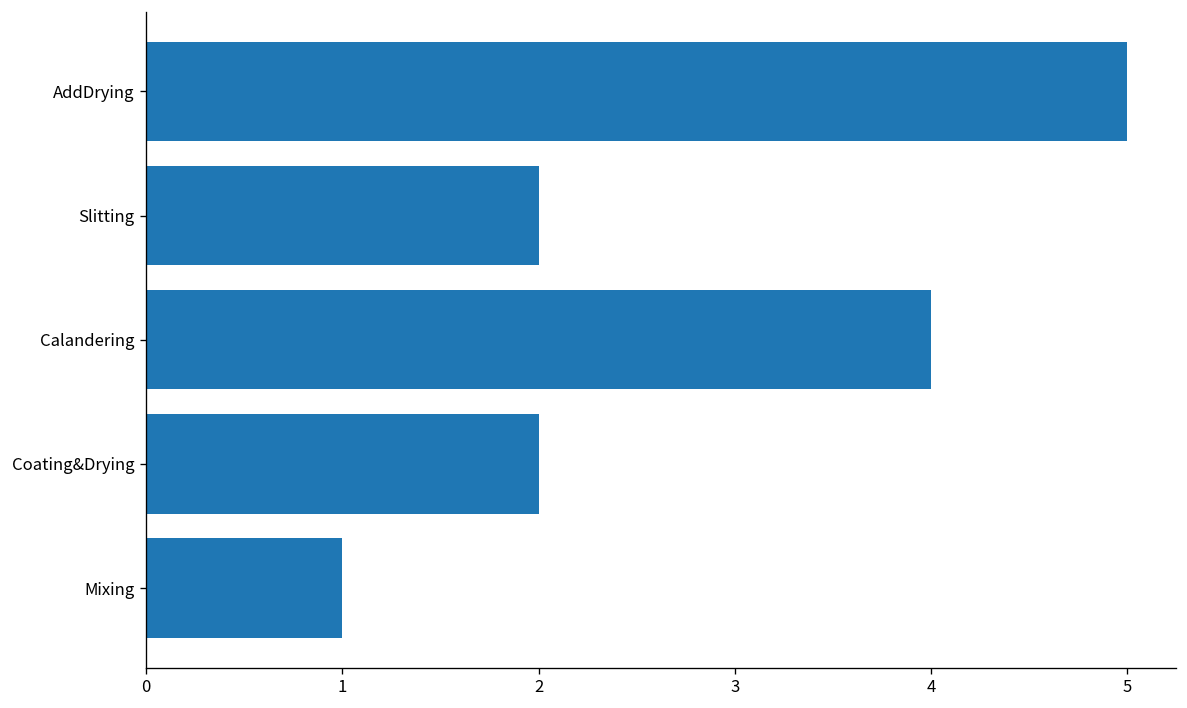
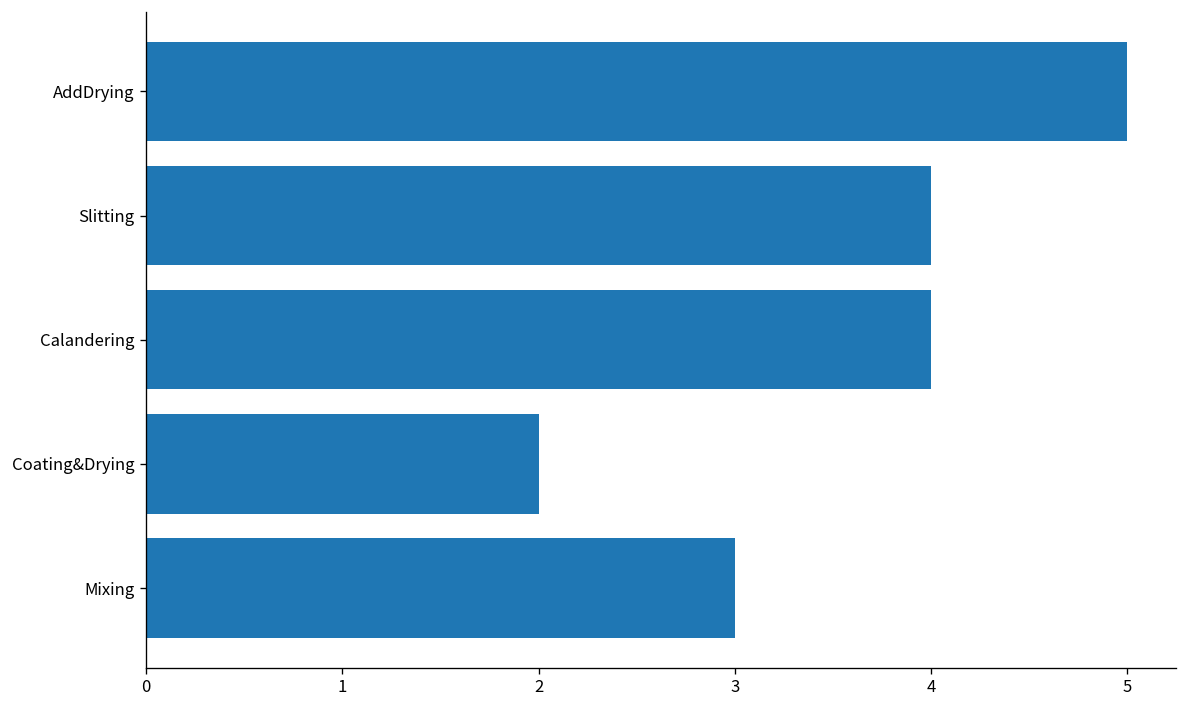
  {
    "AddDrying": 5,
-   "Slitting": 2,
+   "Slitting": 4,
    "Calandering": 4,
    "Coating&Drying": 2,
-   "Mixing": 1
+   "Mixing": 3
  }
